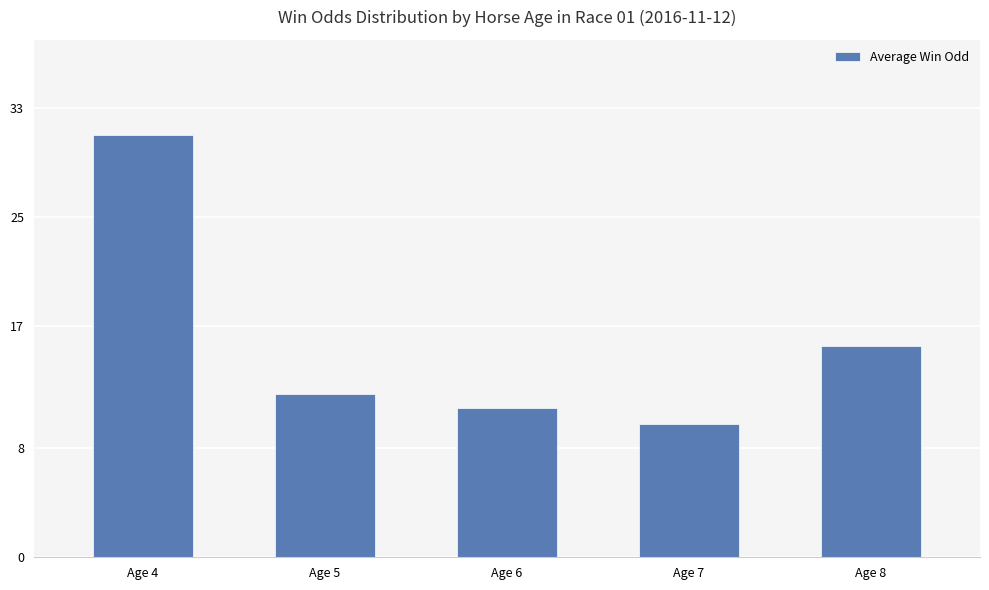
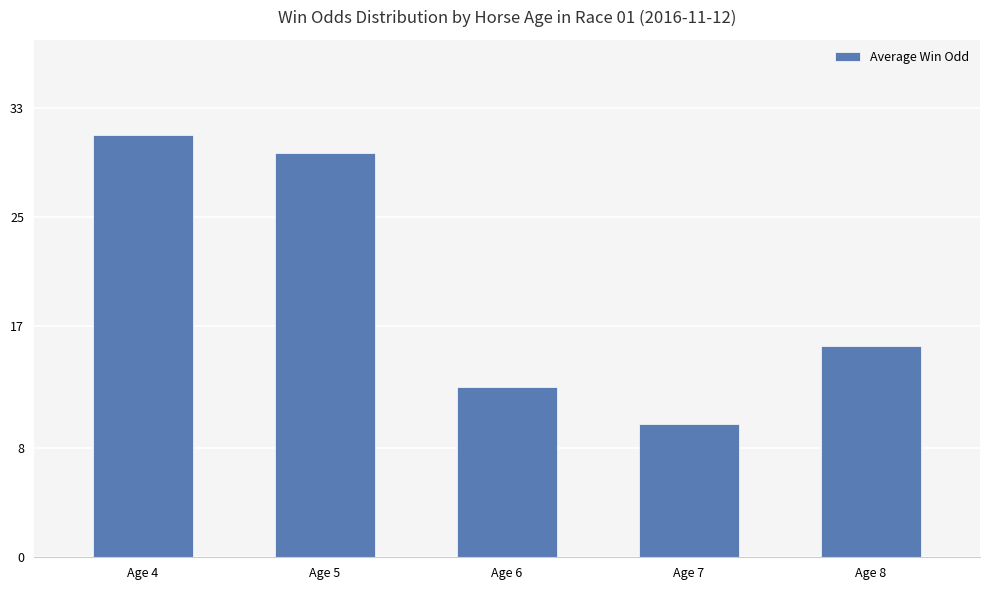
  {
    "Age 4": 31.0,
-   "Age 5": 12.0,
-   "Age 6": 11.0,
+   "Age 5": 29.7,
+   "Age 6": 12.5,
    "Age 7": 9.8,
    "Age 8": 15.5
  }
